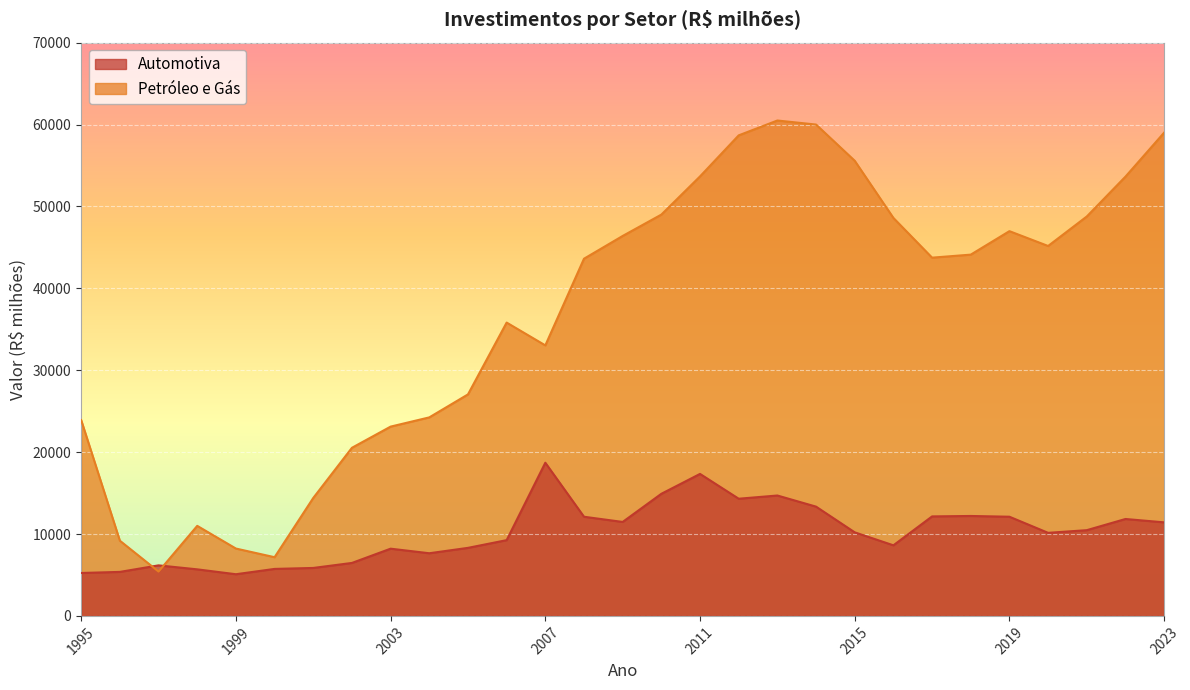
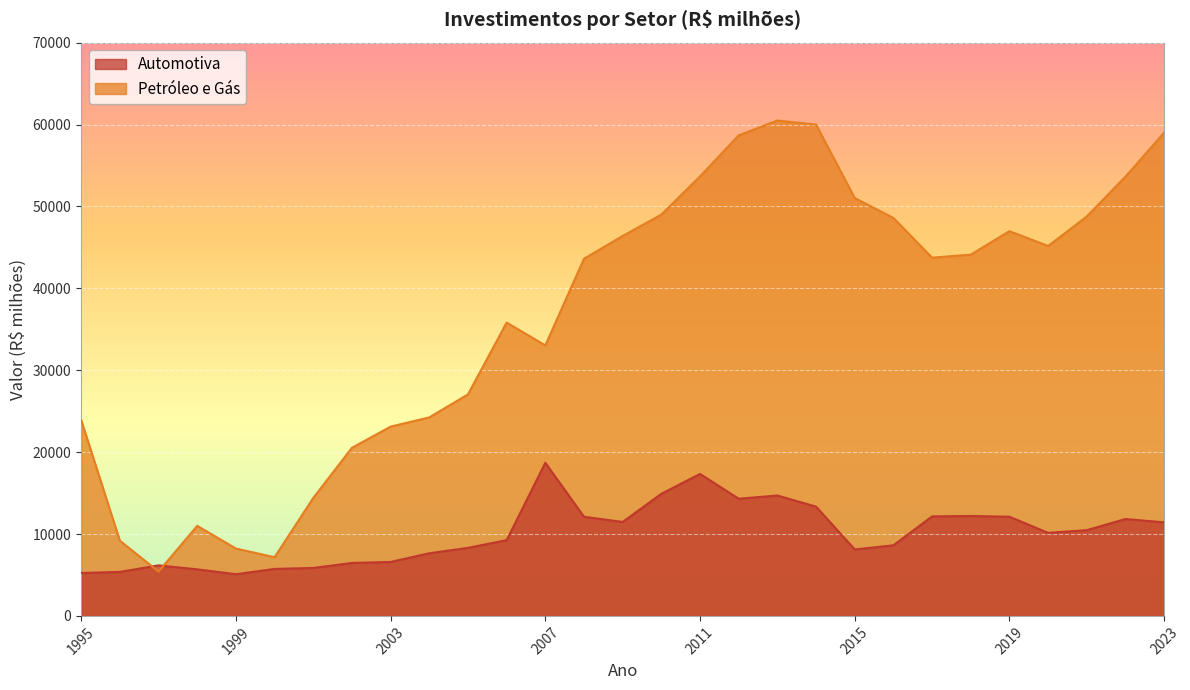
  {
    "Automotiva": {
      "1995": 5000,
      "1999": 5000,
-     "2003": 8000,
+     "2003": 7000,
      "2007": 19000,
      "2011": 17000,
-     "2015": 10000,
+     "2015": 8000,
      "2019": 12000,
      "2023": 11000
    },
    "Petróleo e Gás": {
      "1995": 24000,
      "1999": 8000,
      "2003": 23000,
      "2007": 33000,
      "2011": 54000,
-     "2015": 56000,
+     "2015": 51000,
      "2019": 47000,
      "2023": 59000
    }
  }
